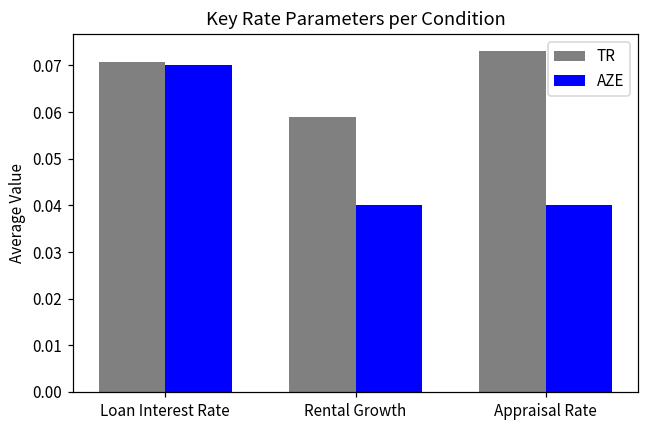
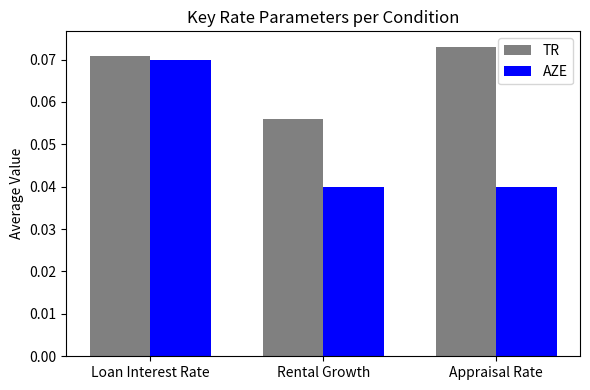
  {
    "TR": {
      "Loan Interest Rate": 0.071,
-     "Rental Growth": 0.059,
+     "Rental Growth": 0.056,
      "Appraisal Rate": 0.073
    },
    "AZE": {
      "Loan Interest Rate": 0.070,
      "Rental Growth": 0.040,
      "Appraisal Rate": 0.040
    }
  }
